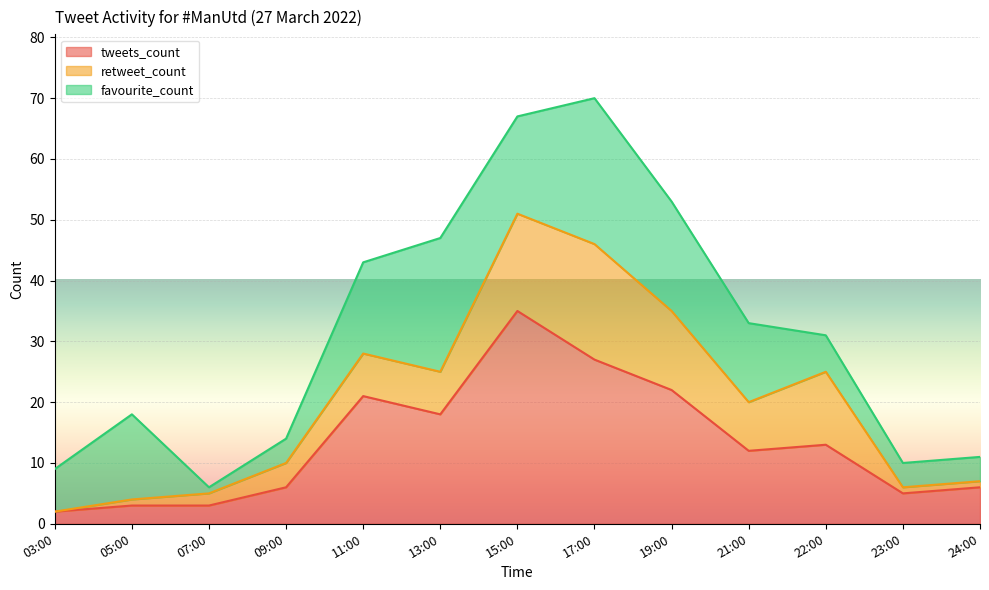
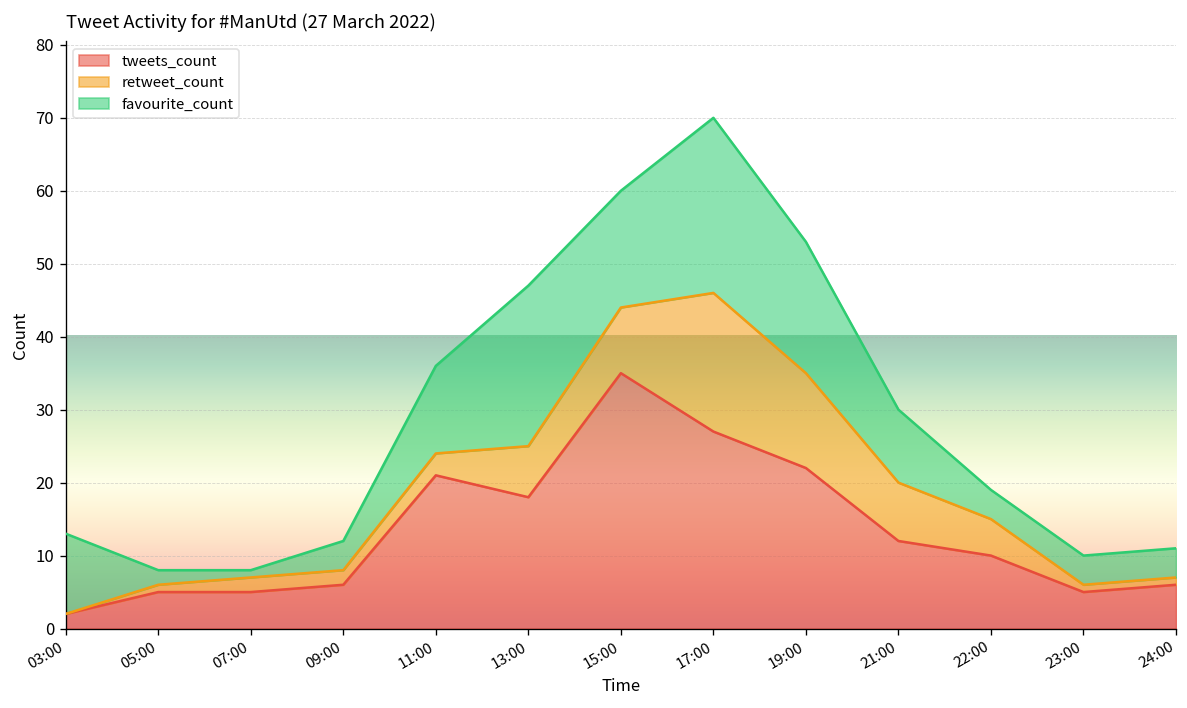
  {
    "tweets_count": {
-     "05:00": 3,
-     "07:00": 3,
+     "05:00": 5,
+     "07:00": 5,
      "09:00": 6,
      "11:00": 21,
      "13:00": 18,
      "15:00": 35,
      "17:00": 27,
      "19:00": 22,
      "21:00": 12,
-     "22:00": 13,
+     "22:00": 10,
      "23:00": 5,
      "24:00": 6
    },
    "retweet_count": {
      "05:00": 1,
      "07:00": 2,
-     "09:00": 4,
-     "11:00": 7,
+     "09:00": 2,
+     "11:00": 3,
      "13:00": 7,
-     "15:00": 16,
+     "15:00": 9,
      "17:00": 19,
      "19:00": 13,
      "21:00": 8,
-     "22:00": 12,
+     "22:00": 5,
      "23:00": 1,
      "24:00": 1
    },
    "favourite_count": {
-     "03:00": 7,
-     "05:00": 14,
+     "03:00": 11,
+     "05:00": 2,
      "07:00": 1,
      "09:00": 4,
-     "11:00": 15,
+     "11:00": 12,
      "13:00": 22,
      "15:00": 16,
      "17:00": 24,
      "19:00": 18,
-     "21:00": 13,
-     "22:00": 6,
+     "21:00": 10,
+     "22:00": 4,
      "23:00": 4,
      "24:00": 4
    }
  }
